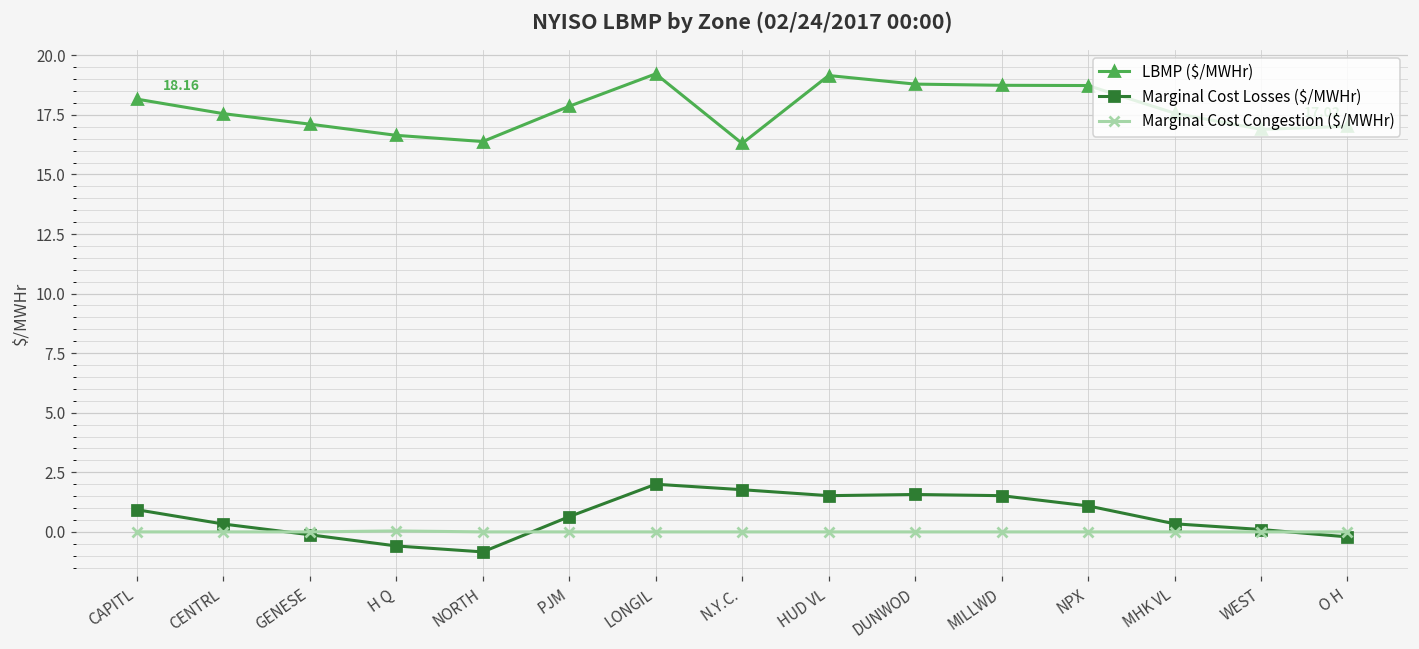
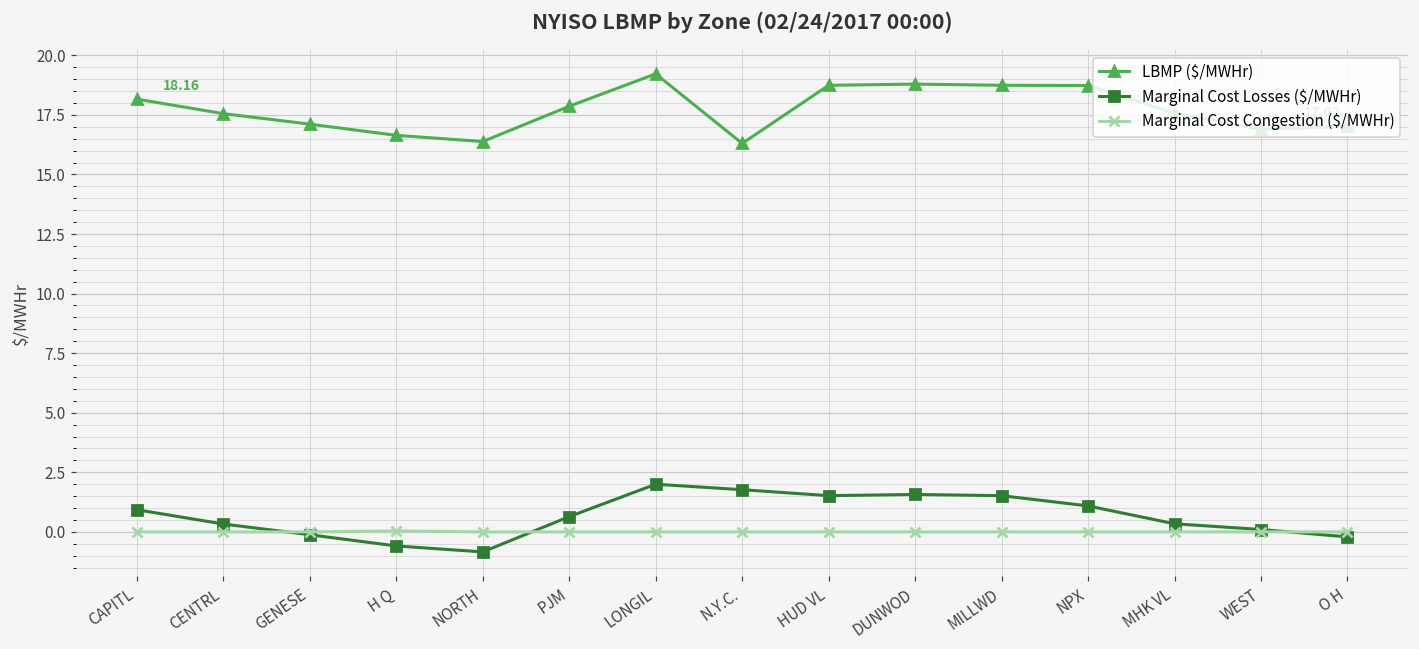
  {
    "LBMP ($/MWHr)": {
      "CENTRL": 17.6,
      "GENESE": 17.1,
      "H Q": 16.6,
      "NORTH": 16.4,
      "PJM": 17.9,
      "LONGIL": 19.2,
      "N.Y.C.": 16.3,
-     "HUD VL": 19.2,
+     "HUD VL": 18.7,
      "DUNWOD": 18.8,
      "MILLWD": 18.7,
      "NPX": 18.7
    },
    "Marginal Cost Losses ($/MWHr)": {
      "CAPITL": 0.9,
      "CENTRL": 0.3,
      "GENESE": -0.1,
      "H Q": -0.6,
      "NORTH": -0.8,
      "PJM": 0.6,
      "LONGIL": 2.0,
      "N.Y.C.": 1.8,
      "HUD VL": 1.5,
      "DUNWOD": 1.6,
      "MILLWD": 1.5,
      "NPX": 1.1,
      "MHK VL": 0.3,
      "O H": -0.2
    },
    "Marginal Cost Congestion ($/MWHr)": {
      "CAPITL": 0.0,
      "CENTRL": 0.0,
      "GENESE": 0.0,
      "H Q": 0.0,
      "NORTH": 0.0,
      "PJM": 0.0,
      "LONGIL": 0.0,
      "N.Y.C.": 0.0,
      "HUD VL": 0.0,
      "DUNWOD": 0.0,
      "MILLWD": 0.0,
      "NPX": 0.0,
      "MHK VL": 0.0,
      "O H": 0.0
    }
  }
